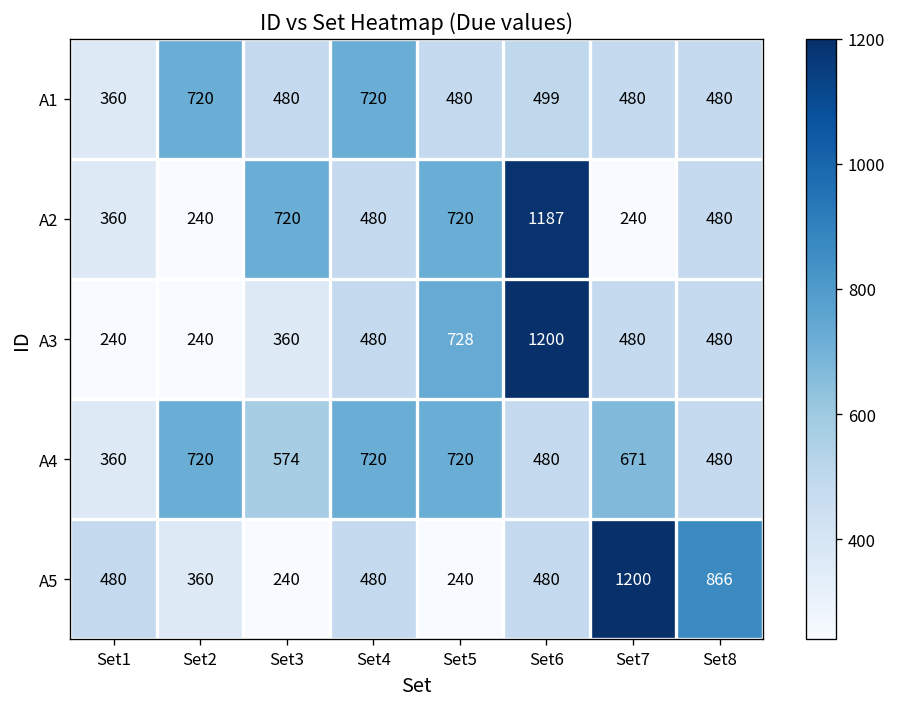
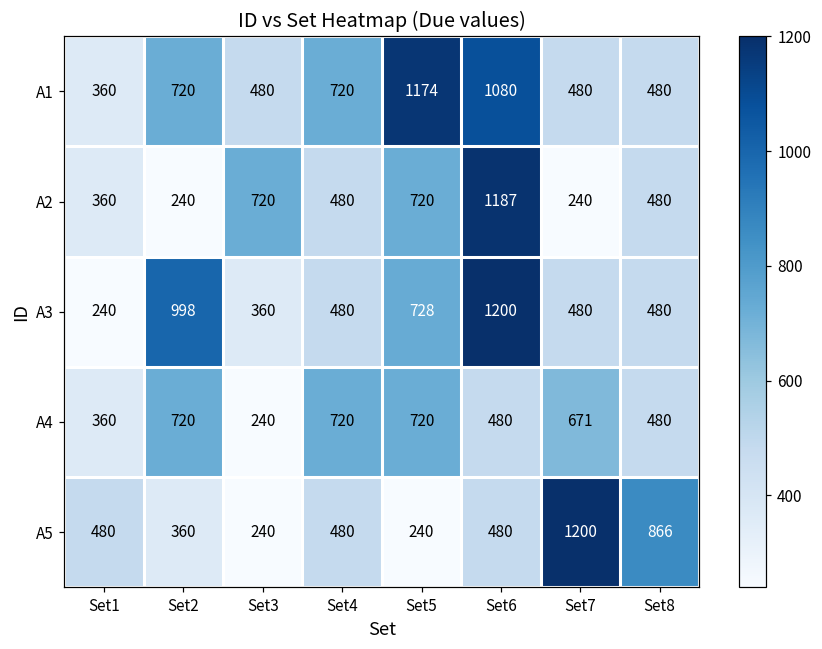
  {
    "A1": {
      "Set1": 360,
      "Set2": 720,
      "Set3": 480,
      "Set4": 720,
-     "Set5": 480,
-     "Set6": 499,
+     "Set5": 1174,
+     "Set6": 1080,
      "Set7": 480,
      "Set8": 480
    },
    "A2": {
      "Set1": 360,
      "Set2": 240,
      "Set3": 720,
      "Set4": 480,
      "Set5": 720,
      "Set6": 1187,
      "Set7": 240,
      "Set8": 480
    },
    "A3": {
      "Set1": 240,
-     "Set2": 240,
+     "Set2": 998,
      "Set3": 360,
      "Set4": 480,
      "Set5": 728,
      "Set6": 1200,
      "Set7": 480,
      "Set8": 480
    },
    "A4": {
      "Set1": 360,
      "Set2": 720,
-     "Set3": 574,
+     "Set3": 240,
      "Set4": 720,
      "Set5": 720,
      "Set6": 480,
      "Set7": 671,
      "Set8": 480
    },
    "A5": {
      "Set1": 480,
      "Set2": 360,
      "Set3": 240,
      "Set4": 480,
      "Set5": 240,
      "Set6": 480,
      "Set7": 1200,
      "Set8": 866
    }
  }
